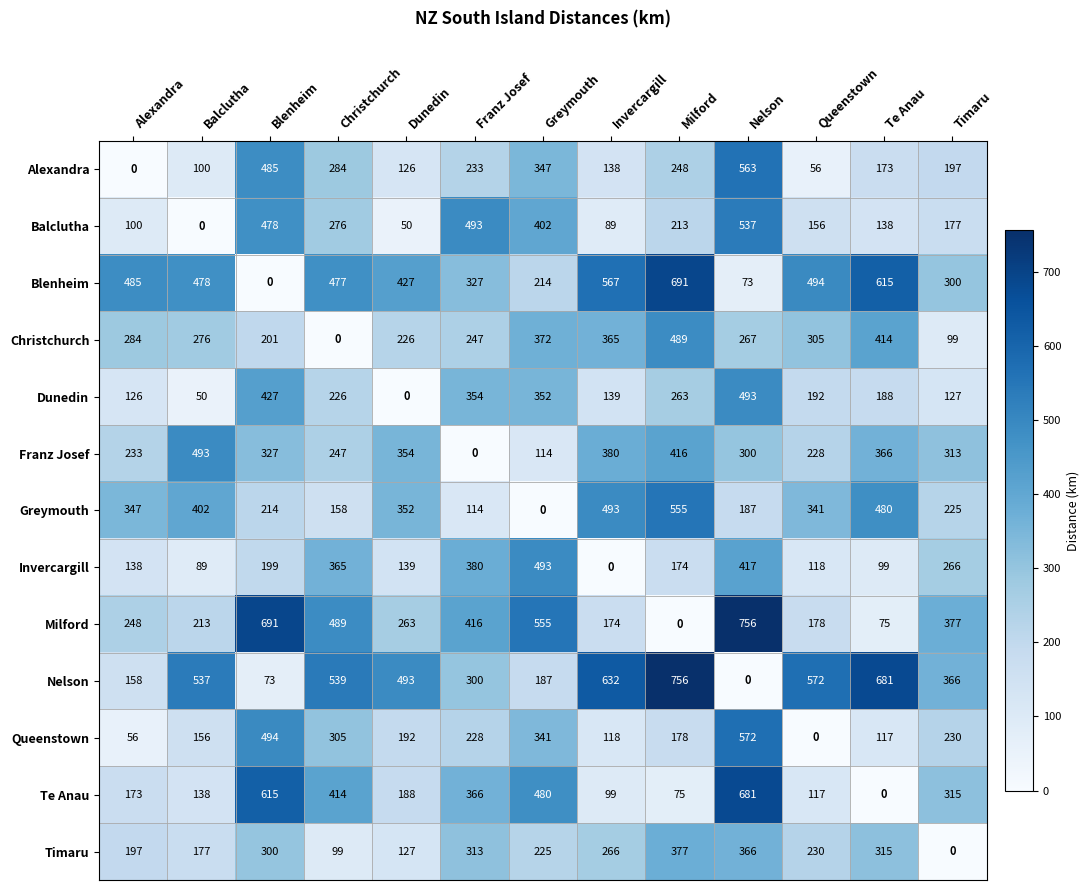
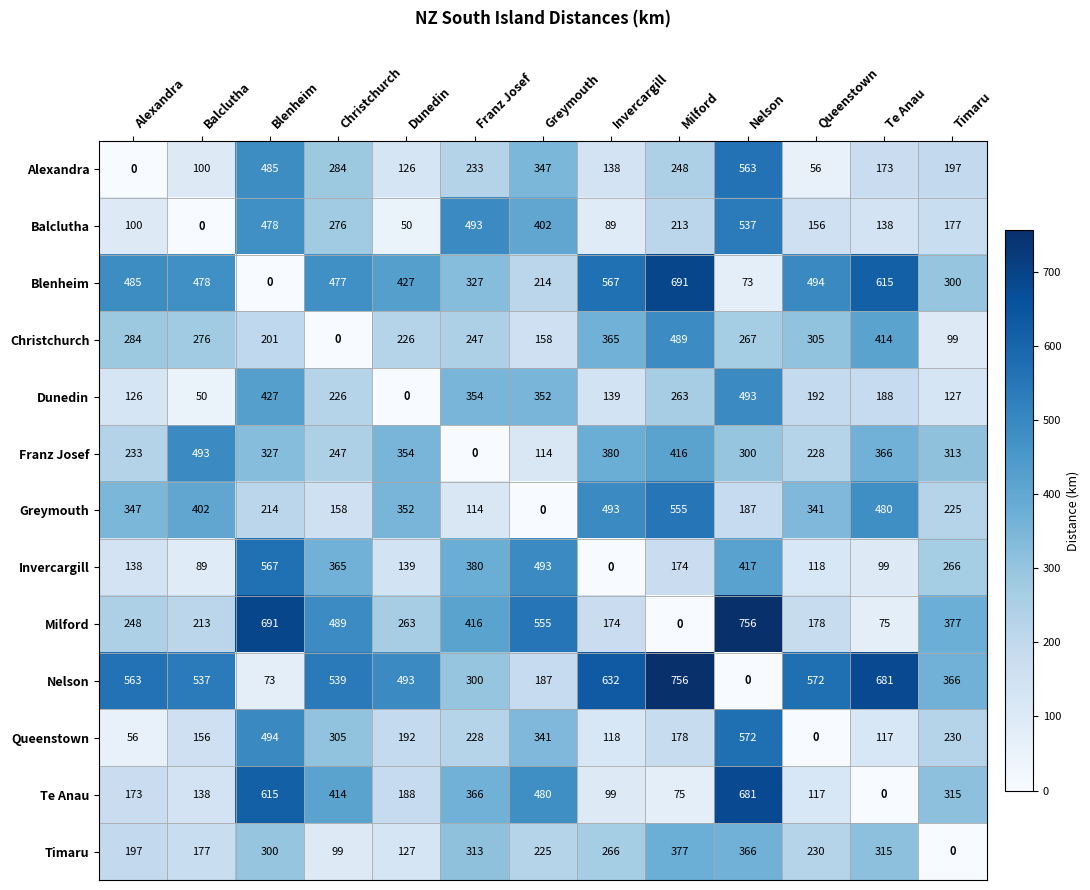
  {
    "Alexandra": {
      "Alexandra": 0,
      "Balclutha": 100,
      "Blenheim": 485,
      "Christchurch": 284,
      "Dunedin": 126,
      "Franz Josef": 233,
      "Greymouth": 347,
      "Invercargill": 138,
      "Milford": 248,
      "Nelson": 563,
      "Queenstown": 56,
      "Te Anau": 173,
      "Timaru": 197
    },
    "Balclutha": {
      "Alexandra": 100,
      "Balclutha": 0,
      "Blenheim": 478,
      "Christchurch": 276,
      "Dunedin": 50,
      "Franz Josef": 493,
      "Greymouth": 402,
      "Invercargill": 89,
      "Milford": 213,
      "Nelson": 537,
      "Queenstown": 156,
      "Te Anau": 138,
      "Timaru": 177
    },
    "Blenheim": {
      "Alexandra": 485,
      "Balclutha": 478,
      "Blenheim": 0,
      "Christchurch": 477,
      "Dunedin": 427,
      "Franz Josef": 327,
      "Greymouth": 214,
      "Invercargill": 567,
      "Milford": 691,
      "Nelson": 73,
      "Queenstown": 494,
      "Te Anau": 615,
      "Timaru": 300
    },
    "Christchurch": {
      "Alexandra": 284,
      "Balclutha": 276,
      "Blenheim": 201,
      "Christchurch": 0,
      "Dunedin": 226,
      "Franz Josef": 247,
-     "Greymouth": 372,
+     "Greymouth": 158,
      "Invercargill": 365,
      "Milford": 489,
      "Nelson": 267,
      "Queenstown": 305,
      "Te Anau": 414,
      "Timaru": 99
    },
    "Dunedin": {
      "Alexandra": 126,
      "Balclutha": 50,
      "Blenheim": 427,
      "Christchurch": 226,
      "Dunedin": 0,
      "Franz Josef": 354,
      "Greymouth": 352,
      "Invercargill": 139,
      "Milford": 263,
      "Nelson": 493,
      "Queenstown": 192,
      "Te Anau": 188,
      "Timaru": 127
    },
    "Franz Josef": {
      "Alexandra": 233,
      "Balclutha": 493,
      "Blenheim": 327,
      "Christchurch": 247,
      "Dunedin": 354,
      "Franz Josef": 0,
      "Greymouth": 114,
      "Invercargill": 380,
      "Milford": 416,
      "Nelson": 300,
      "Queenstown": 228,
      "Te Anau": 366,
      "Timaru": 313
    },
    "Greymouth": {
      "Alexandra": 347,
      "Balclutha": 402,
      "Blenheim": 214,
      "Christchurch": 158,
      "Dunedin": 352,
      "Franz Josef": 114,
      "Greymouth": 0,
      "Invercargill": 493,
      "Milford": 555,
      "Nelson": 187,
      "Queenstown": 341,
      "Te Anau": 480,
      "Timaru": 225
    },
    "Invercargill": {
      "Alexandra": 138,
      "Balclutha": 89,
-     "Blenheim": 199,
+     "Blenheim": 567,
      "Christchurch": 365,
      "Dunedin": 139,
      "Franz Josef": 380,
      "Greymouth": 493,
      "Invercargill": 0,
      "Milford": 174,
      "Nelson": 417,
      "Queenstown": 118,
      "Te Anau": 99,
      "Timaru": 266
    },
    "Milford": {
      "Alexandra": 248,
      "Balclutha": 213,
      "Blenheim": 691,
      "Christchurch": 489,
      "Dunedin": 263,
      "Franz Josef": 416,
      "Greymouth": 555,
      "Invercargill": 174,
      "Milford": 0,
      "Nelson": 756,
      "Queenstown": 178,
      "Te Anau": 75,
      "Timaru": 377
    },
    "Nelson": {
-     "Alexandra": 158,
+     "Alexandra": 563,
      "Balclutha": 537,
      "Blenheim": 73,
      "Christchurch": 539,
      "Dunedin": 493,
      "Franz Josef": 300,
      "Greymouth": 187,
      "Invercargill": 632,
      "Milford": 756,
      "Nelson": 0,
      "Queenstown": 572,
      "Te Anau": 681,
      "Timaru": 366
    },
    "Queenstown": {
      "Alexandra": 56,
      "Balclutha": 156,
      "Blenheim": 494,
      "Christchurch": 305,
      "Dunedin": 192,
      "Franz Josef": 228,
      "Greymouth": 341,
      "Invercargill": 118,
      "Milford": 178,
      "Nelson": 572,
      "Queenstown": 0,
      "Te Anau": 117,
      "Timaru": 230
    },
    "Te Anau": {
      "Alexandra": 173,
      "Balclutha": 138,
      "Blenheim": 615,
      "Christchurch": 414,
      "Dunedin": 188,
      "Franz Josef": 366,
      "Greymouth": 480,
      "Invercargill": 99,
      "Milford": 75,
      "Nelson": 681,
      "Queenstown": 117,
      "Te Anau": 0,
      "Timaru": 315
    },
    "Timaru": {
      "Alexandra": 197,
      "Balclutha": 177,
      "Blenheim": 300,
      "Christchurch": 99,
      "Dunedin": 127,
      "Franz Josef": 313,
      "Greymouth": 225,
      "Invercargill": 266,
      "Milford": 377,
      "Nelson": 366,
      "Queenstown": 230,
      "Te Anau": 315,
      "Timaru": 0
    }
  }
